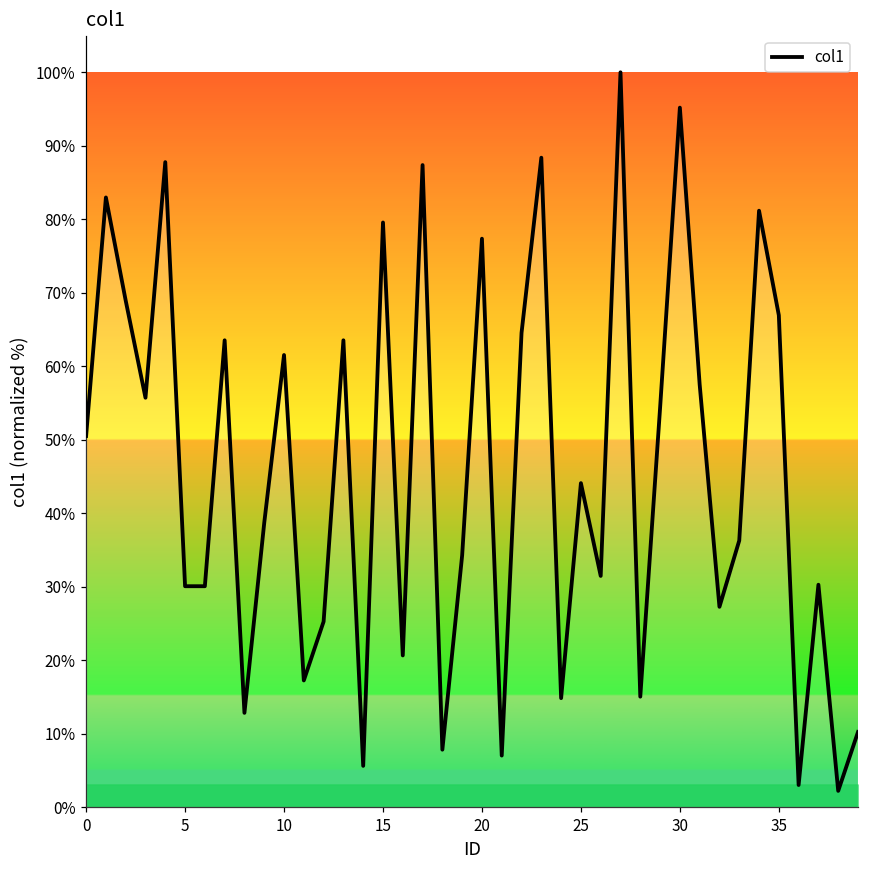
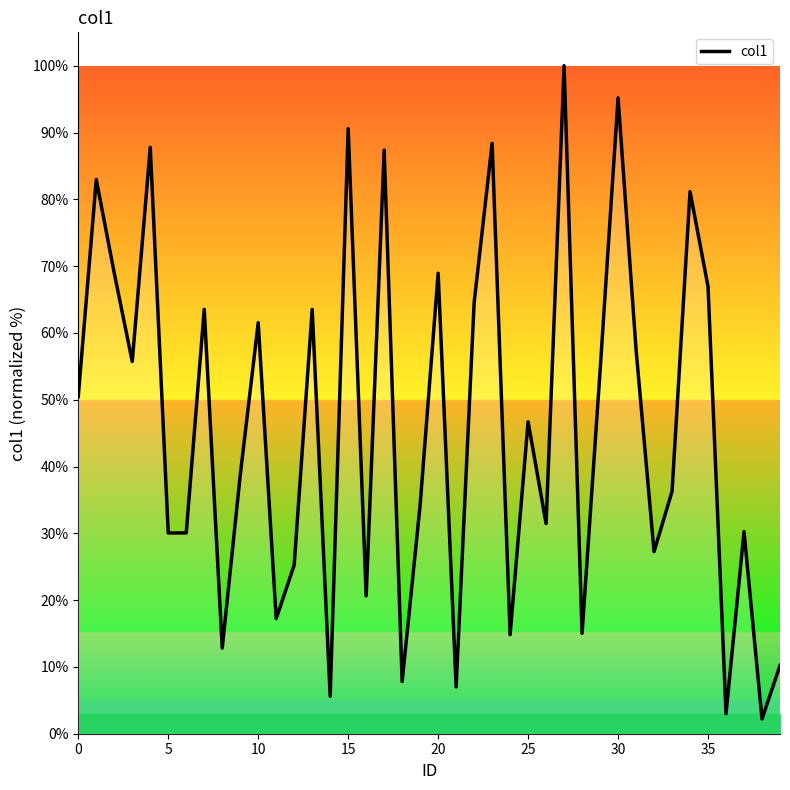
  {
    "col1": {
      "0": "51%",
      "5": "30%",
      "10": "62%",
-     "15": "80%",
-     "20": "77%",
-     "25": "44%",
+     "15": "91%",
+     "20": "69%",
+     "25": "47%",
      "30": "95%",
      "35": "67%"
    }
  }
